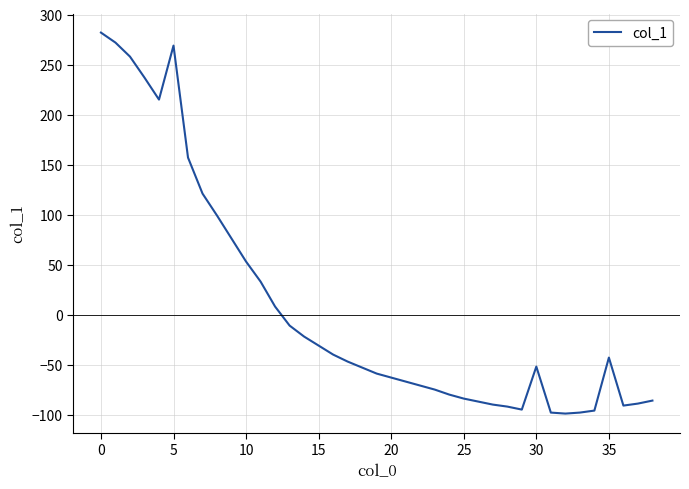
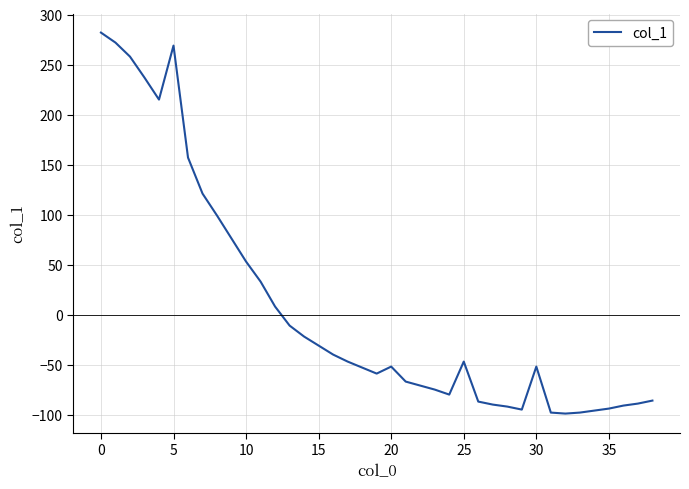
  {
    "0": 282,
    "5": 269,
    "10": 53,
    "15": -31,
-   "20": -63,
-   "25": -84,
+   "20": -52,
+   "25": -47,
    "30": -52,
-   "35": -43
+   "35": -94
  }
